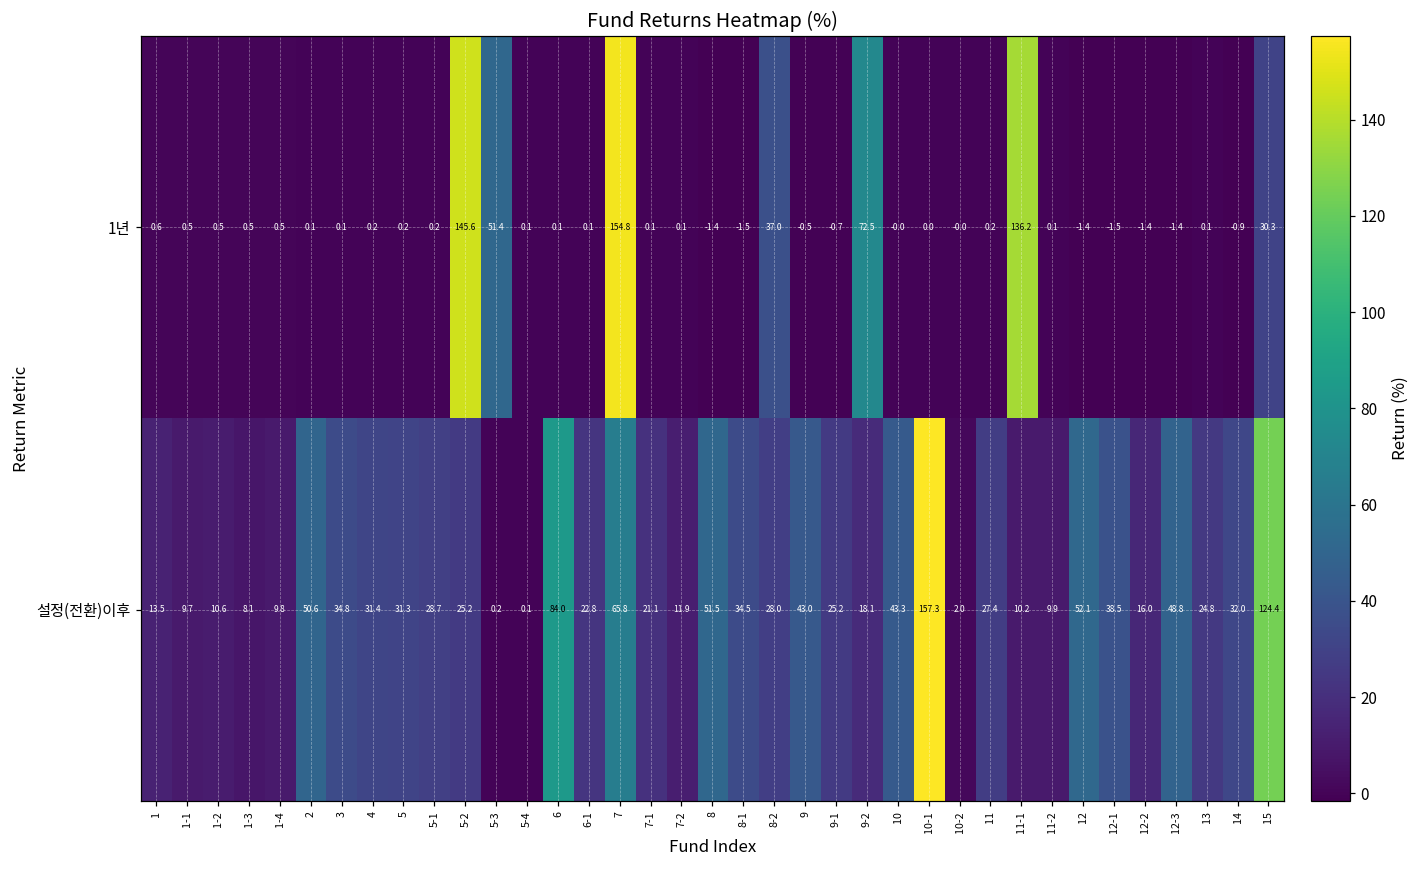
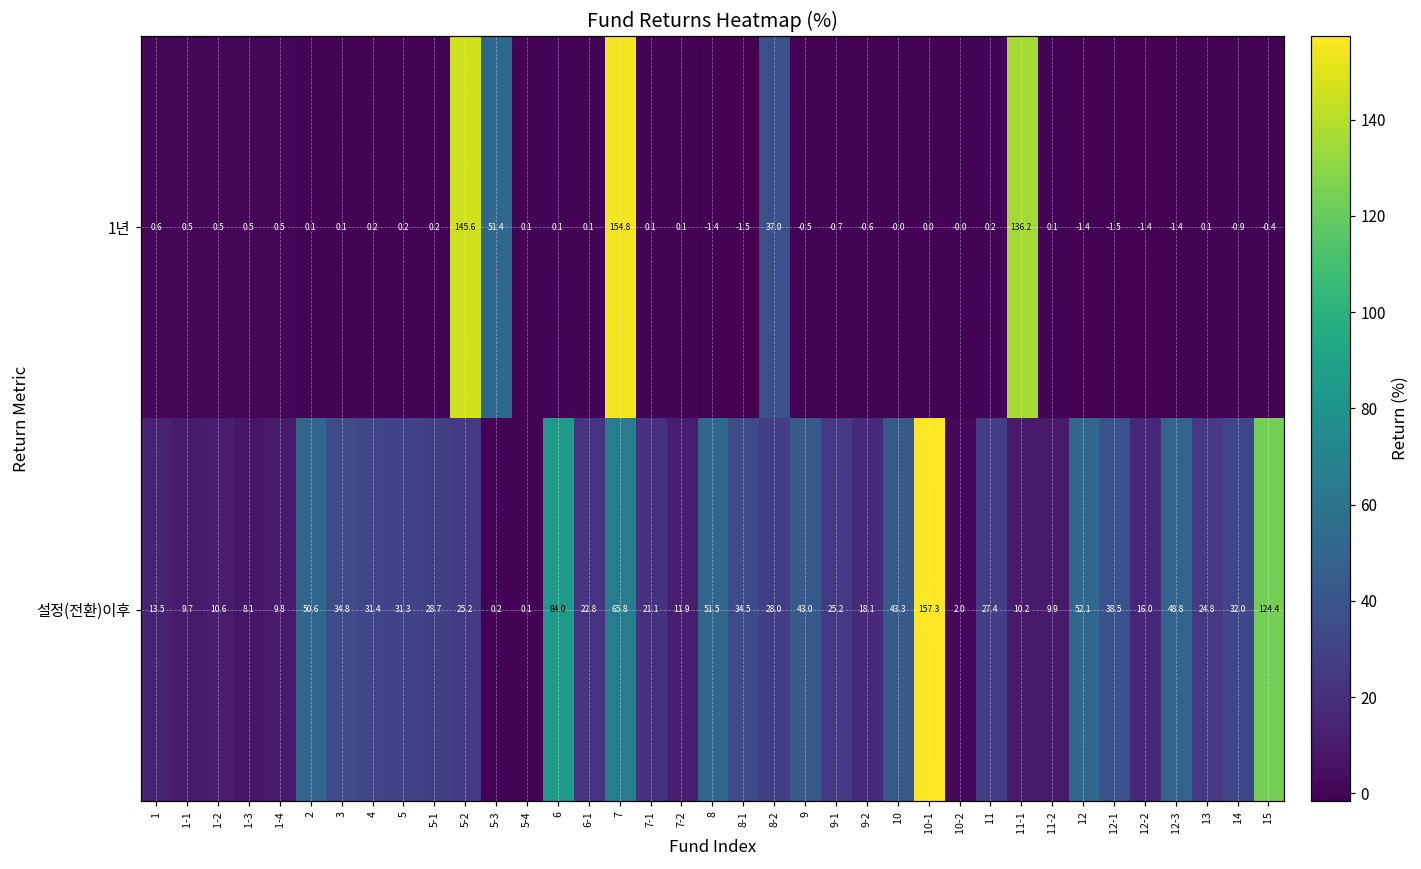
  {
    "1년": {
      "1": 0.6,
      "1-1": 0.5,
      "1-2": 0.5,
      "1-3": 0.5,
      "1-4": 0.5,
      "2": 0.1,
      "3": 0.1,
      "4": 0.2,
      "5": 0.2,
      "5-1": 0.2,
      "5-2": 145.6,
      "5-3": 51.4,
      "5-4": 0.1,
      "6": 0.1,
      "6-1": 0.1,
      "7": 154.8,
      "7-1": 0.1,
      "7-2": 0.1,
      "8": -1.4,
      "8-1": -1.5,
      "8-2": 37.0,
      "9": -0.5,
      "9-1": -0.7,
-     "9-2": 72.5,
+     "9-2": -0.6,
      "10": -0.0,
      "10-1": 0.0,
      "10-2": -0.0,
      "11": 0.2,
      "11-1": 136.2,
      "11-2": 0.1,
      "12": -1.4,
      "12-1": -1.5,
      "12-2": -1.4,
      "12-3": -1.4,
      "13": 0.1,
      "14": -0.9,
-     "15": 30.3
+     "15": -0.4
    },
    "설정(전환)이후": {
      "1": 13.5,
      "1-1": 9.7,
      "1-2": 10.6,
      "1-3": 8.1,
      "1-4": 9.8,
      "2": 50.6,
      "3": 34.8,
      "4": 31.4,
      "5": 31.3,
      "5-1": 28.7,
      "5-2": 25.2,
      "5-3": 0.2,
      "5-4": 0.1,
      "6": 84.0,
      "6-1": 22.8,
      "7": 65.8,
      "7-1": 21.1,
      "7-2": 11.9,
      "8": 51.5,
      "8-1": 34.5,
      "8-2": 28.0,
      "9": 43.0,
      "9-1": 25.2,
      "9-2": 18.1,
      "10": 43.3,
      "10-1": 157.3,
      "10-2": 2.0,
      "11": 27.4,
      "11-1": 10.2,
      "11-2": 9.9,
      "12": 52.1,
      "12-1": 38.5,
      "12-2": 16.0,
      "12-3": 48.8,
      "13": 24.8,
      "14": 32.0,
      "15": 124.4
    }
  }
